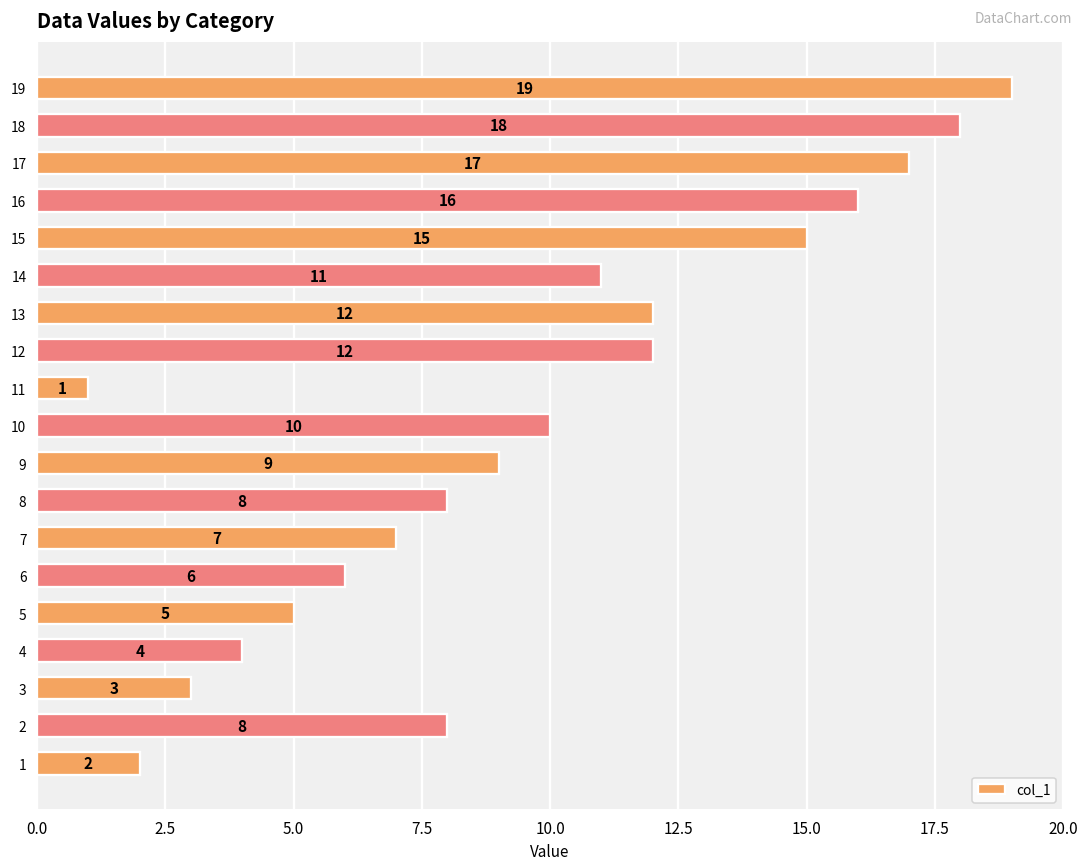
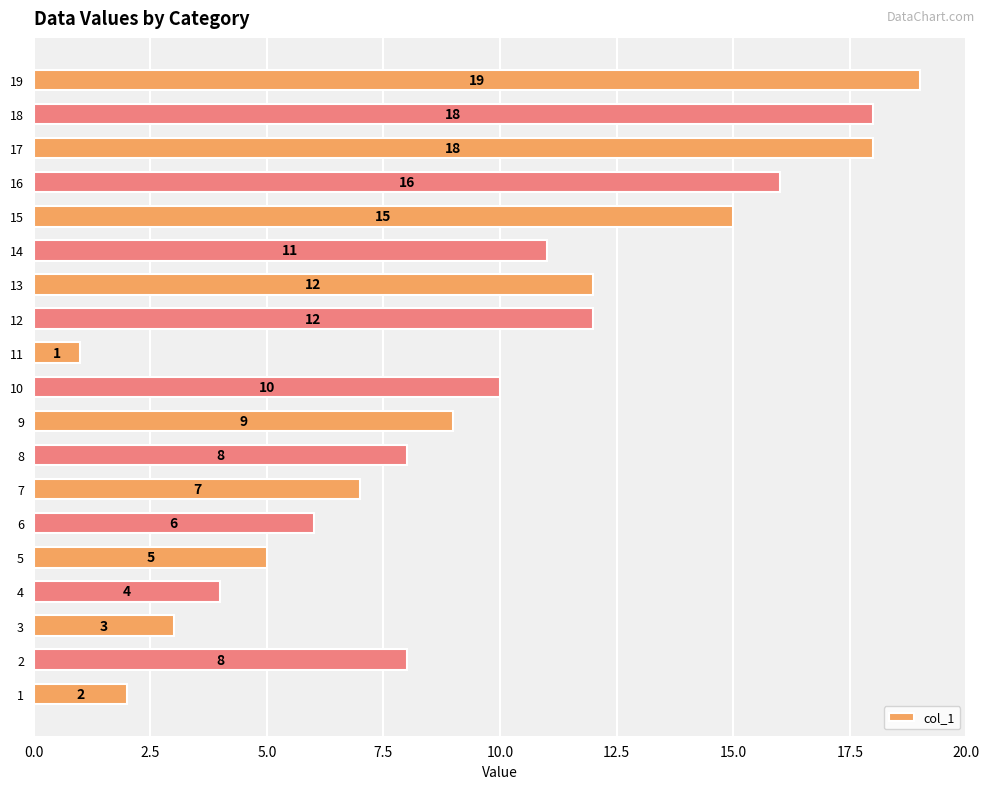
  {
    "19": 19,
    "18": 18,
-   "17": 17,
+   "17": 18,
    "16": 16,
    "15": 15,
    "14": 11,
    "13": 12,
    "12": 12,
    "11": 1,
    "10": 10,
    "9": 9,
    "8": 8,
    "7": 7,
    "6": 6,
    "5": 5,
    "4": 4,
    "3": 3,
    "2": 8,
    "1": 2
  }
